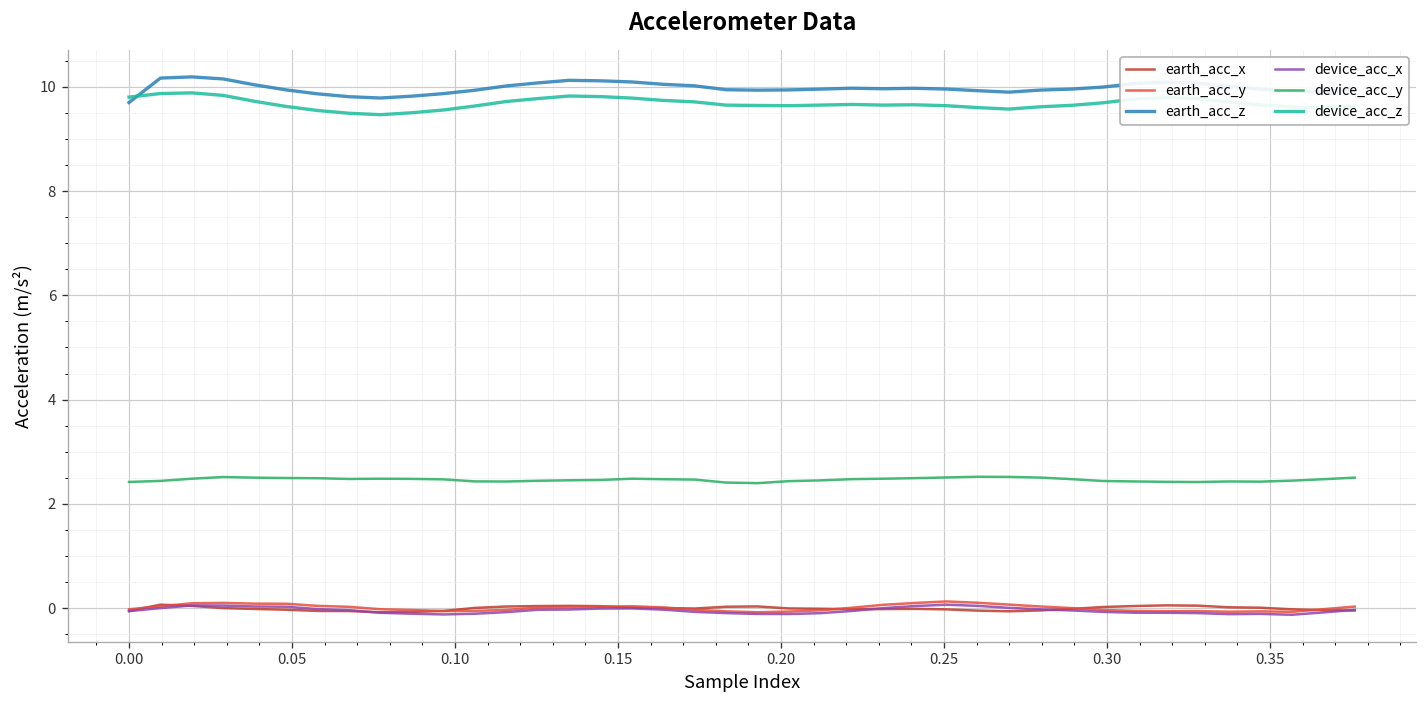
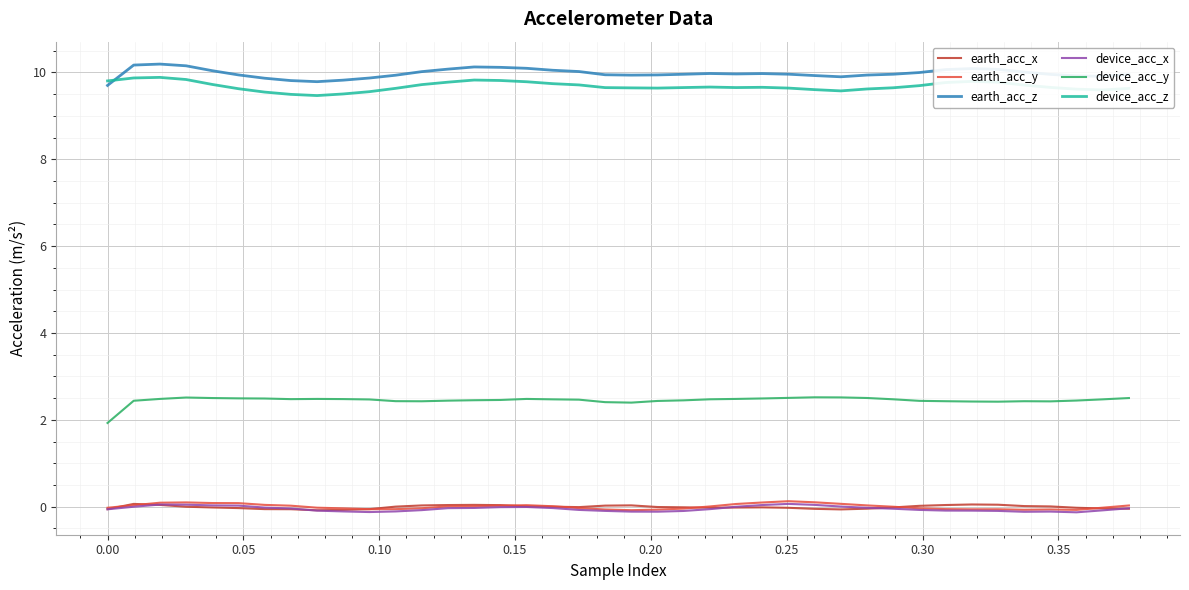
  {
    "earth_acc_z": {
      "0.00": 9.7
    },
    "device_acc_y": {
-     "0.00": 2.4
+     "0.00": 1.9
    },
    "device_acc_z": {
      "0.00": 9.8
    }
  }
